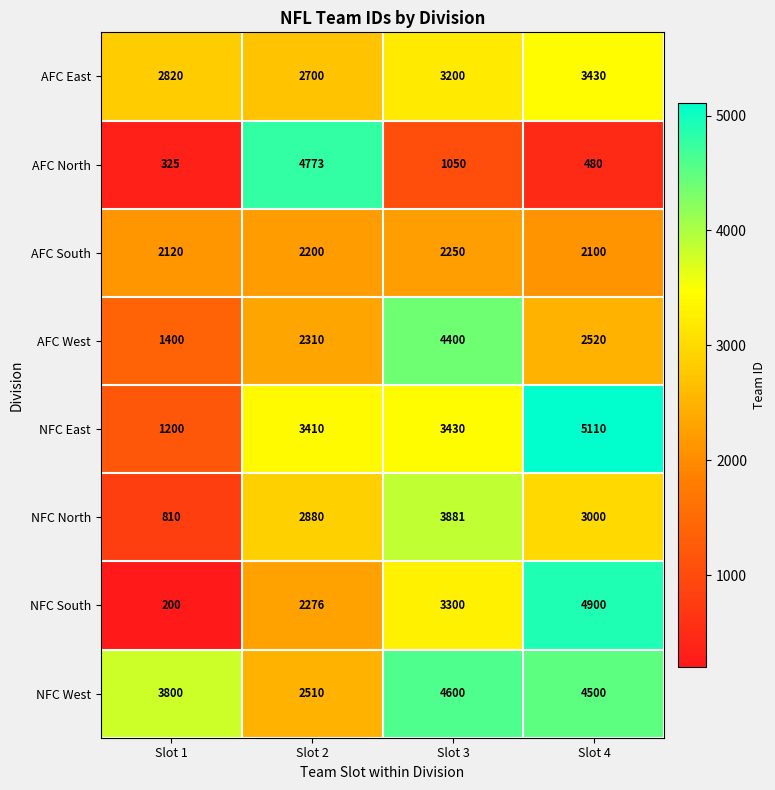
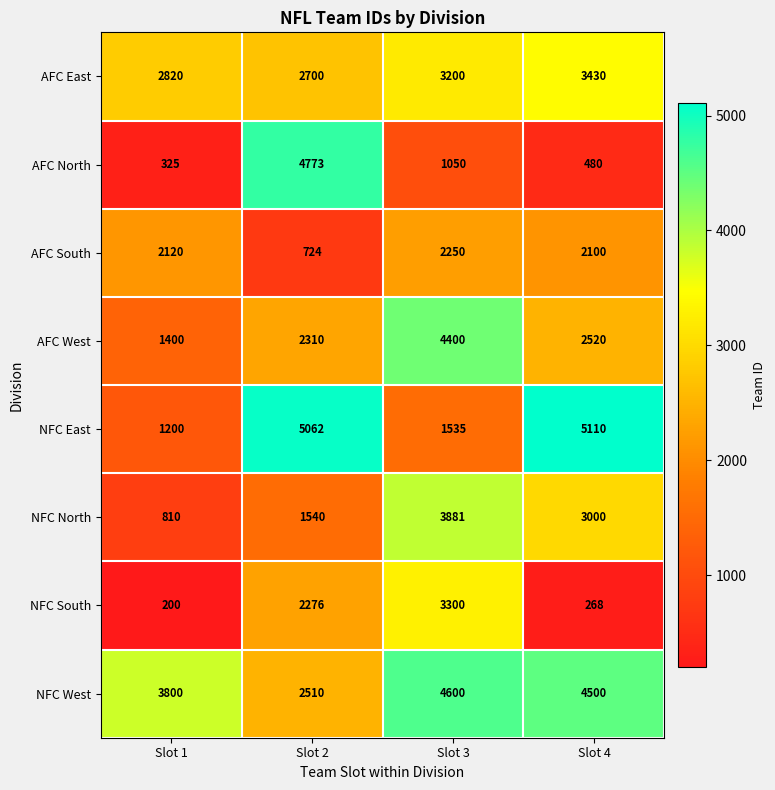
  {
    "AFC East": {
      "Slot 1": 2820,
      "Slot 2": 2700,
      "Slot 3": 3200,
      "Slot 4": 3430
    },
    "AFC North": {
      "Slot 1": 325,
      "Slot 2": 4773,
      "Slot 3": 1050,
      "Slot 4": 480
    },
    "AFC South": {
      "Slot 1": 2120,
-     "Slot 2": 2200,
+     "Slot 2": 724,
      "Slot 3": 2250,
      "Slot 4": 2100
    },
    "AFC West": {
      "Slot 1": 1400,
      "Slot 2": 2310,
      "Slot 3": 4400,
      "Slot 4": 2520
    },
    "NFC East": {
      "Slot 1": 1200,
-     "Slot 2": 3410,
-     "Slot 3": 3430,
+     "Slot 2": 5062,
+     "Slot 3": 1535,
      "Slot 4": 5110
    },
    "NFC North": {
      "Slot 1": 810,
-     "Slot 2": 2880,
+     "Slot 2": 1540,
      "Slot 3": 3881,
      "Slot 4": 3000
    },
    "NFC South": {
      "Slot 1": 200,
      "Slot 2": 2276,
      "Slot 3": 3300,
-     "Slot 4": 4900
+     "Slot 4": 268
    },
    "NFC West": {
      "Slot 1": 3800,
      "Slot 2": 2510,
      "Slot 3": 4600,
      "Slot 4": 4500
    }
  }
